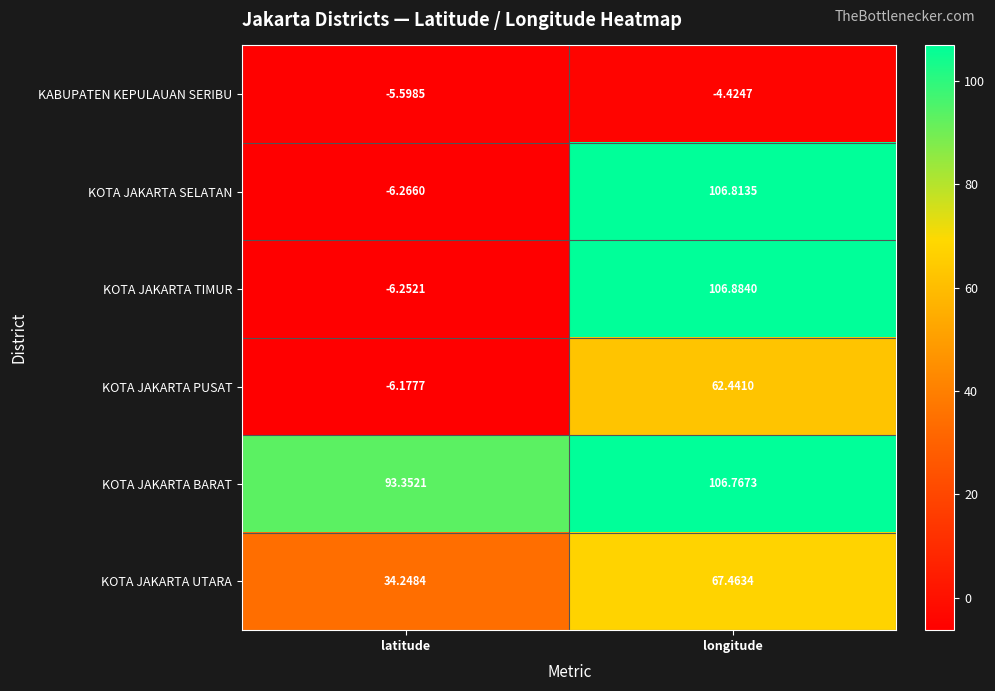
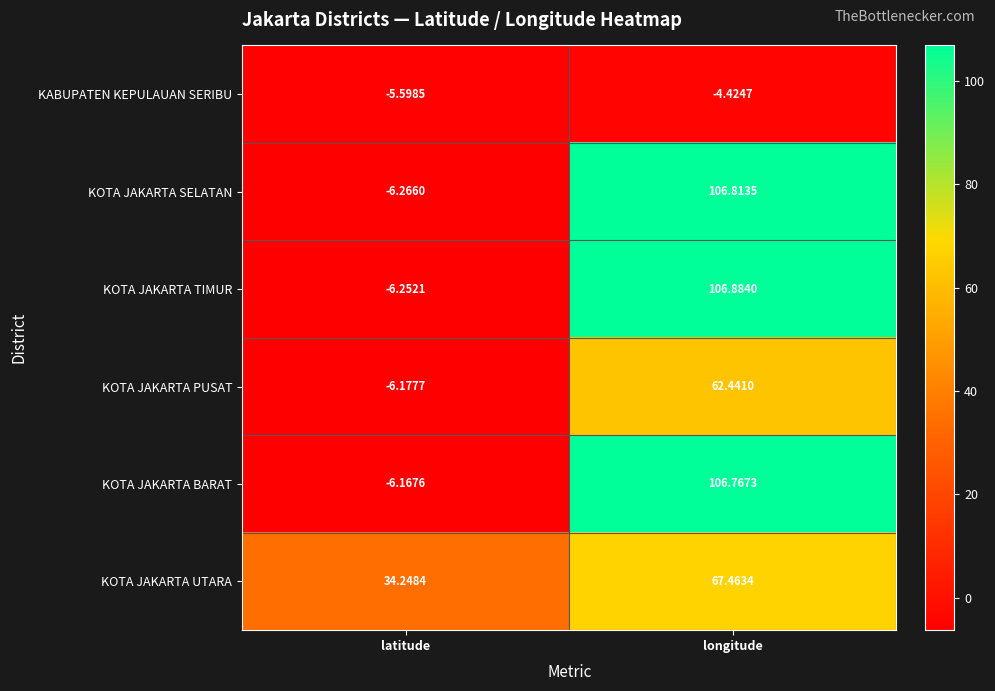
  {
    "KABUPATEN KEPULAUAN SERIBU": {
      "latitude": -5.5985,
      "longitude": -4.4247
    },
    "KOTA JAKARTA SELATAN": {
      "latitude": -6.2660,
      "longitude": 106.8135
    },
    "KOTA JAKARTA TIMUR": {
      "latitude": -6.2521,
      "longitude": 106.8840
    },
    "KOTA JAKARTA PUSAT": {
      "latitude": -6.1777,
      "longitude": 62.4410
    },
    "KOTA JAKARTA BARAT": {
-     "latitude": 93.3521,
+     "latitude": -6.1676,
      "longitude": 106.7673
    },
    "KOTA JAKARTA UTARA": {
      "latitude": 34.2484,
      "longitude": 67.4634
    }
  }
